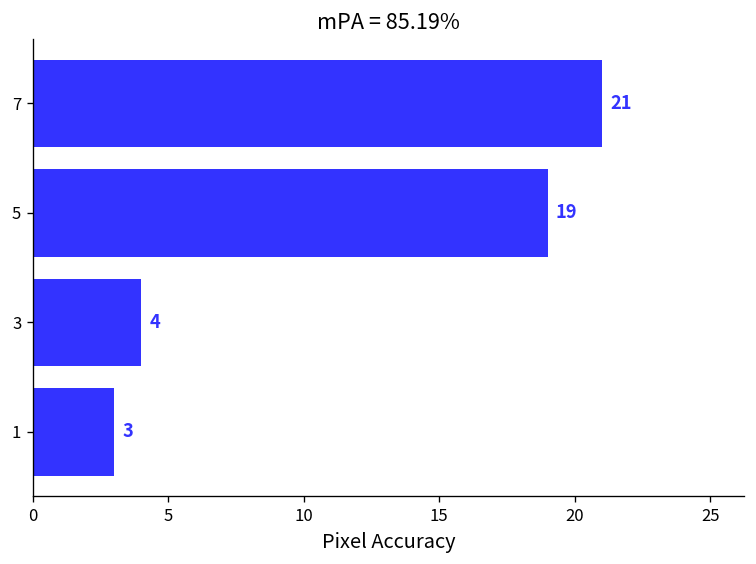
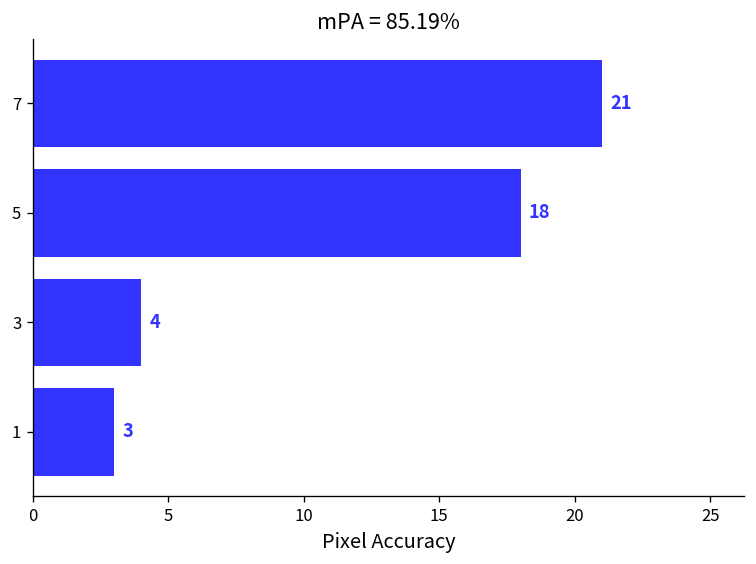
  {
    "7": 21,
-   "5": 19,
+   "5": 18,
    "3": 4,
    "1": 3
  }
